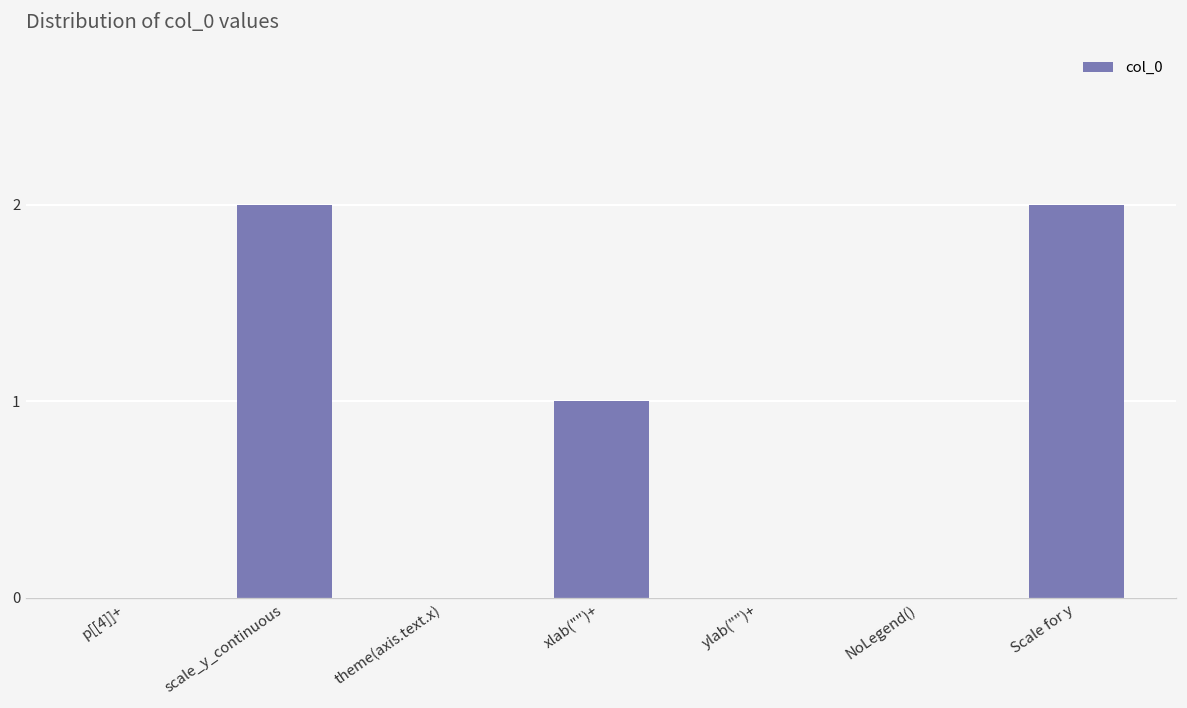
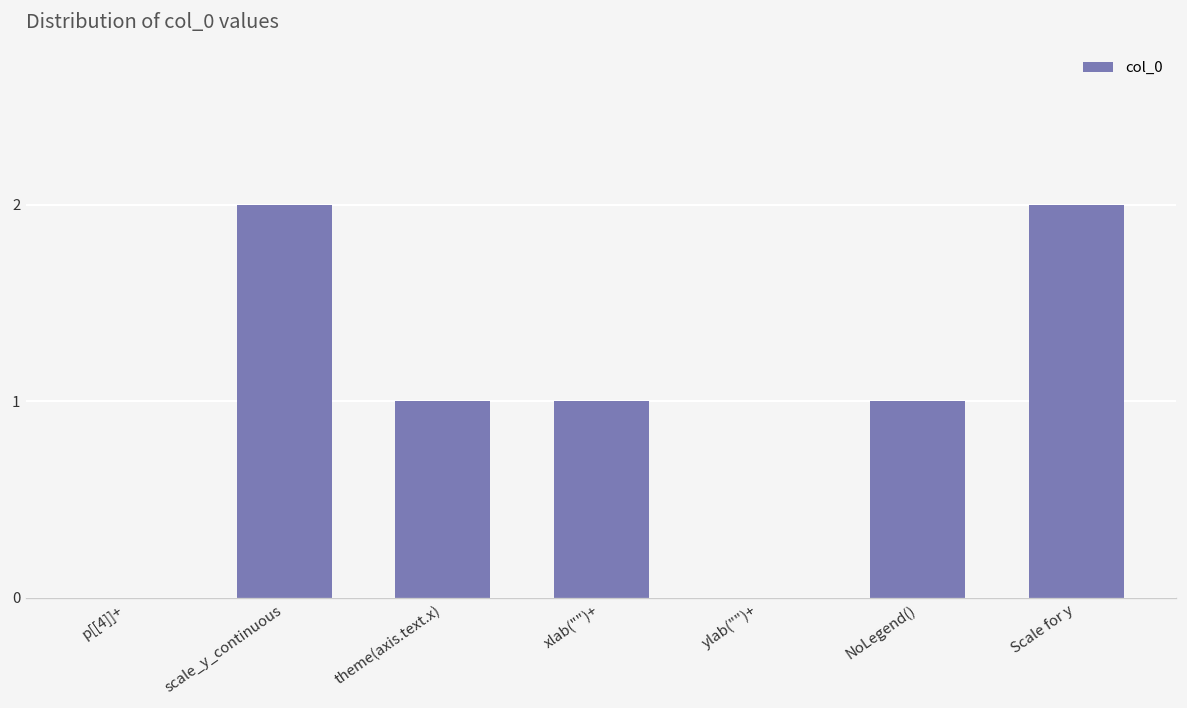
  {
    "p[[4]]+": 0,
    "scale_y_continuous": 2,
-   "theme(axis.text.x)": 0,
+   "theme(axis.text.x)": 1,
    "xlab(\"\")+": 1,
    "ylab(\"\")+": 0,
-   "NoLegend()": 0,
+   "NoLegend()": 1,
    "Scale for y": 2
  }
